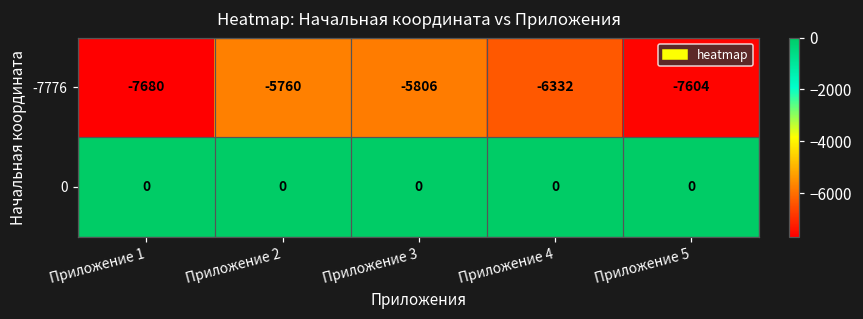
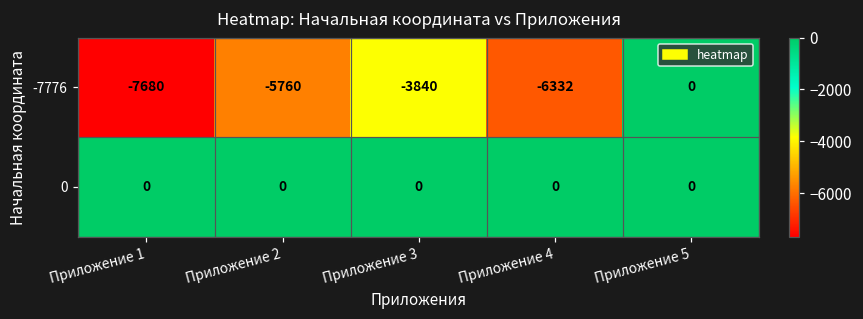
  {
    "-7776": {
      "Приложение 1": -7680,
      "Приложение 2": -5760,
-     "Приложение 3": -5806,
+     "Приложение 3": -3840,
      "Приложение 4": -6332,
-     "Приложение 5": -7604
+     "Приложение 5": 0
    },
    "0": {
      "Приложение 1": 0,
      "Приложение 2": 0,
      "Приложение 3": 0,
      "Приложение 4": 0,
      "Приложение 5": 0
    }
  }
